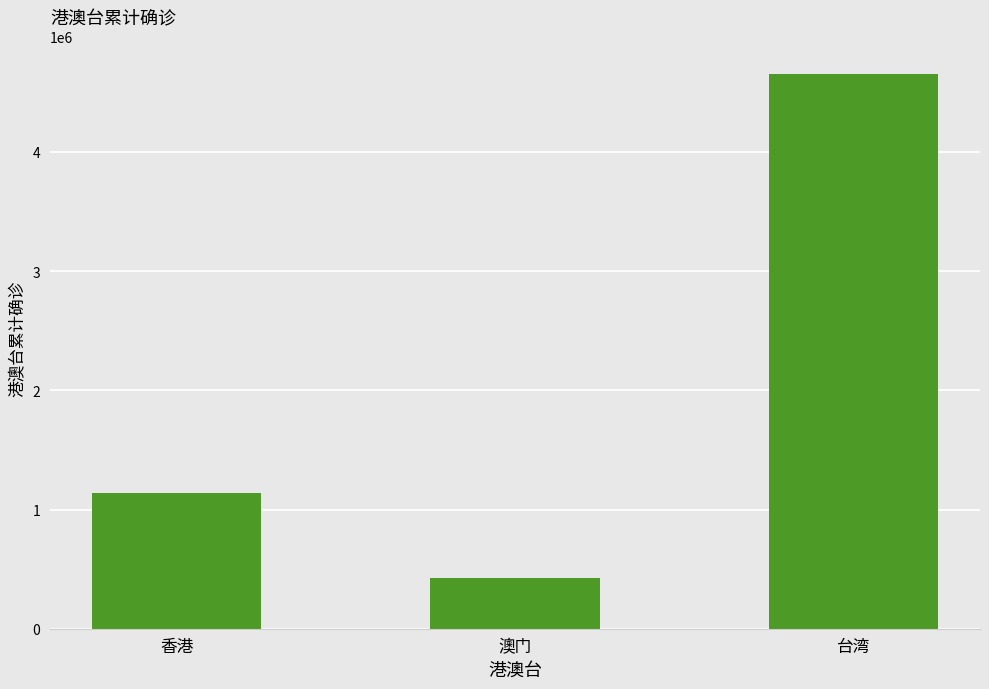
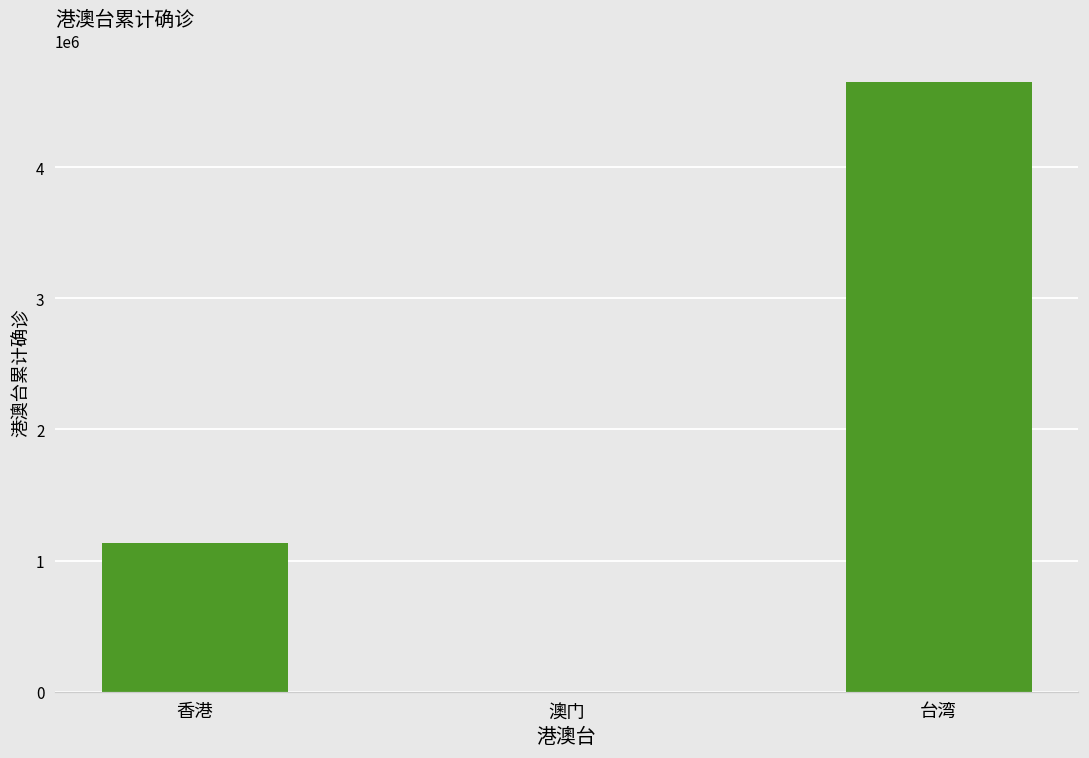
  {
    "香港": 1140000,
-   "澳门": 430000,
+   "澳门": 0,
    "台湾": 4650000
  }
